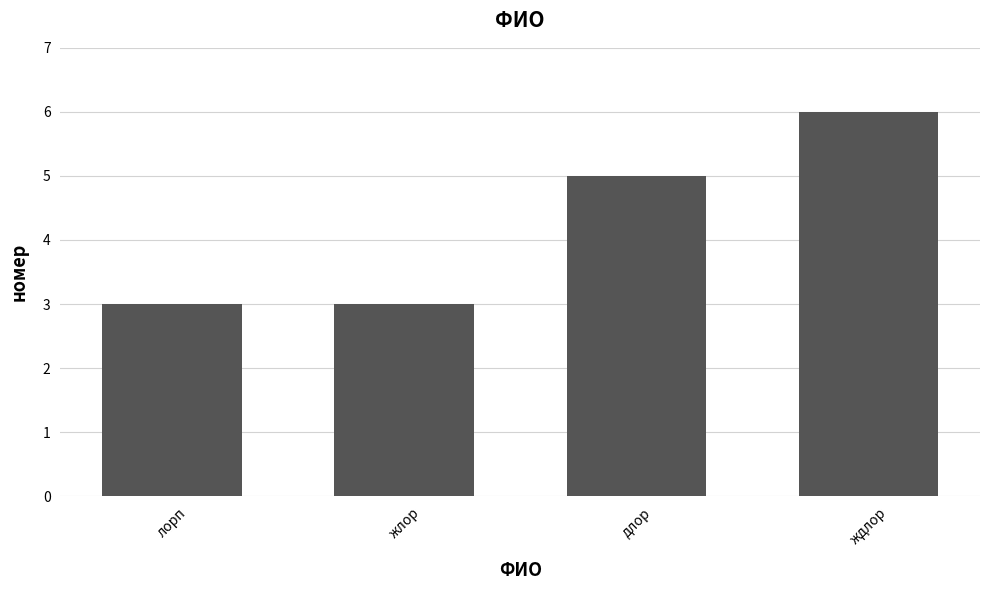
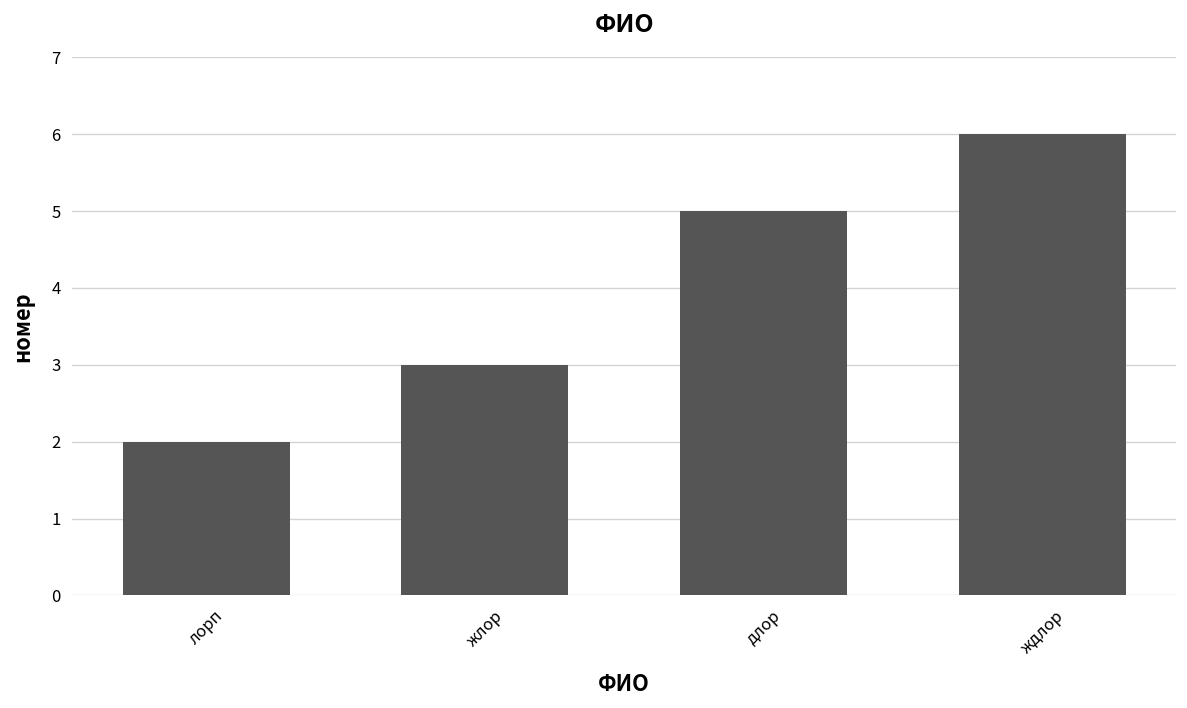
  {
-   "лорп": 3,
+   "лорп": 2,
    "жлор": 3,
    "длор": 5
  }
